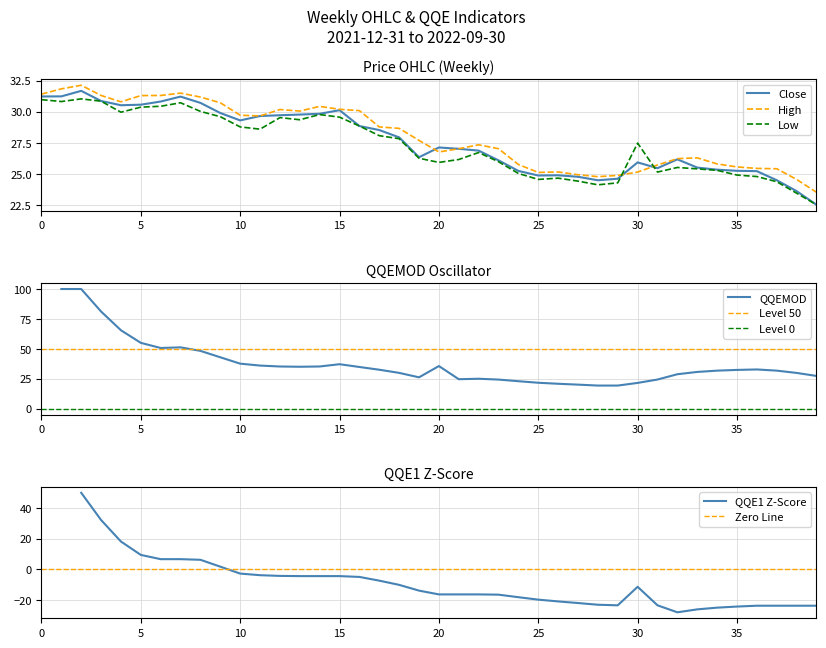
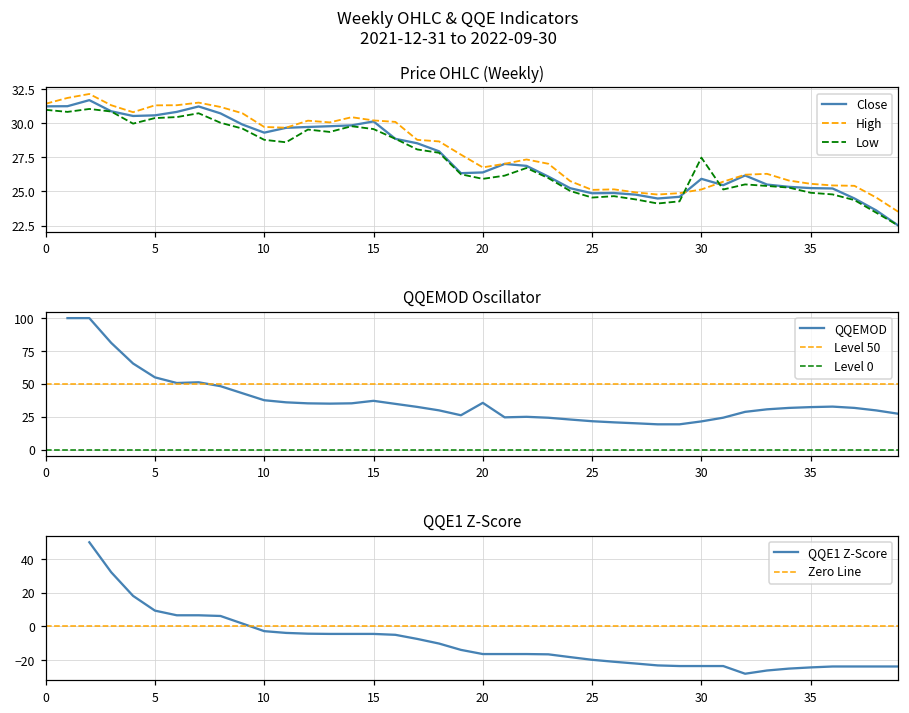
  {
    "Price OHLC (Weekly)": {
      "Close": {
        "10": 29.3,
-       "20": 27.1,
+       "20": 26.4,
        "25": 24.9,
        "30": 25.9,
        "35": 25.2
      },
      "High": {
        "5": 31.3,
        "10": 29.7,
        "20": 26.8,
        "25": 25.1,
        "30": 25.1,
        "35": 25.6
      },
      "Low": {
        "0": 31.0,
        "10": 28.8,
        "15": 29.6,
        "20": 25.9,
        "25": 24.5,
        "30": 27.5,
        "35": 24.9
      }
    },
    "QQEMOD Oscillator": {
      "5": 55,
      "10": 38,
      "15": 37,
      "20": 36,
      "25": 22,
      "30": 21,
      "35": 32
    },
    "QQE1 Z-Score": {
      "5": 9,
      "10": -3,
      "15": -4,
      "20": -16,
      "25": -20,
-     "30": -11,
+     "30": -24,
      "35": -24
    }
  }
